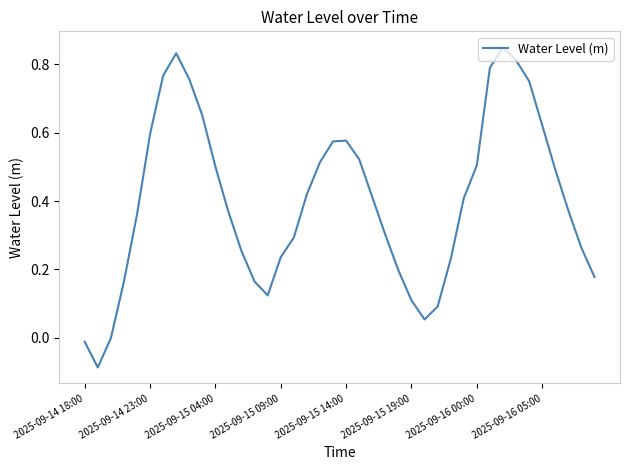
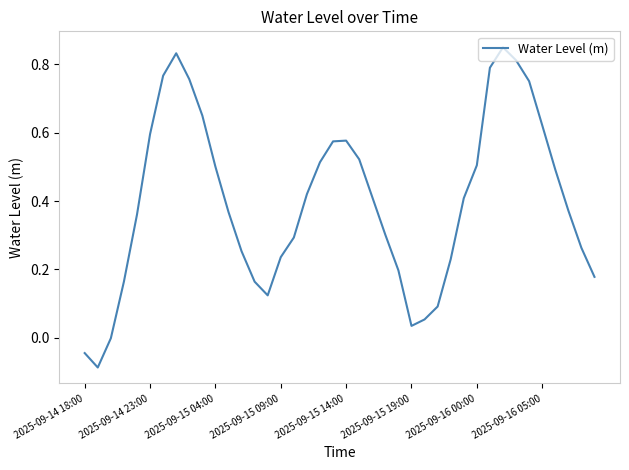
  {
-   "2025-09-14 18:00": -0.01,
+   "2025-09-14 18:00": -0.05,
    "2025-09-14 23:00": 0.60,
    "2025-09-15 04:00": 0.50,
    "2025-09-15 09:00": 0.24,
    "2025-09-15 14:00": 0.58,
-   "2025-09-15 19:00": 0.11,
+   "2025-09-15 19:00": 0.03,
    "2025-09-16 00:00": 0.50,
    "2025-09-16 05:00": 0.62
  }
